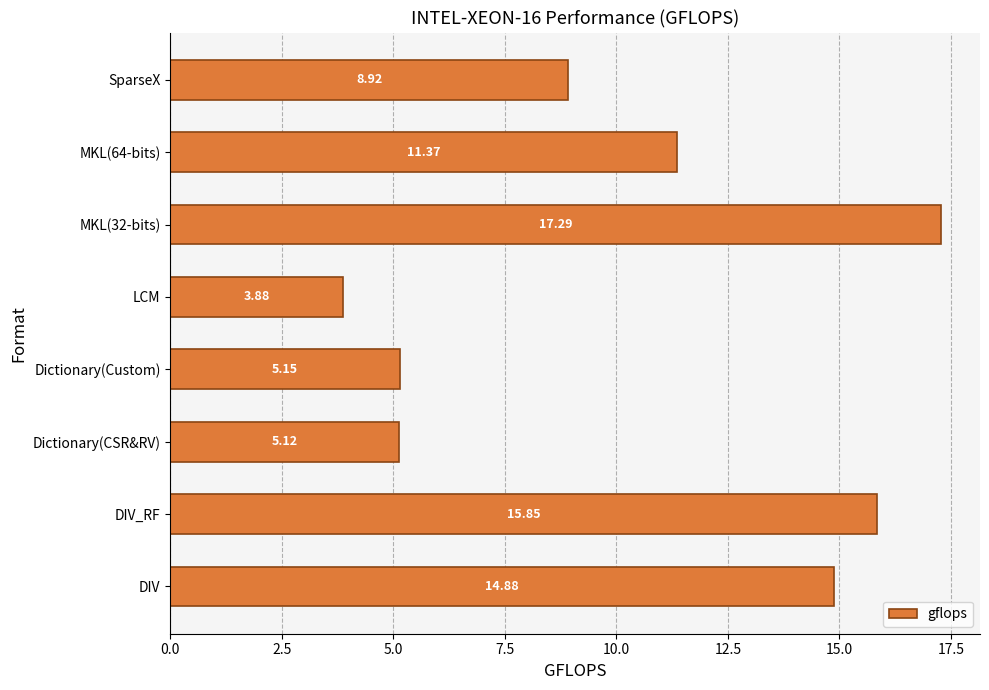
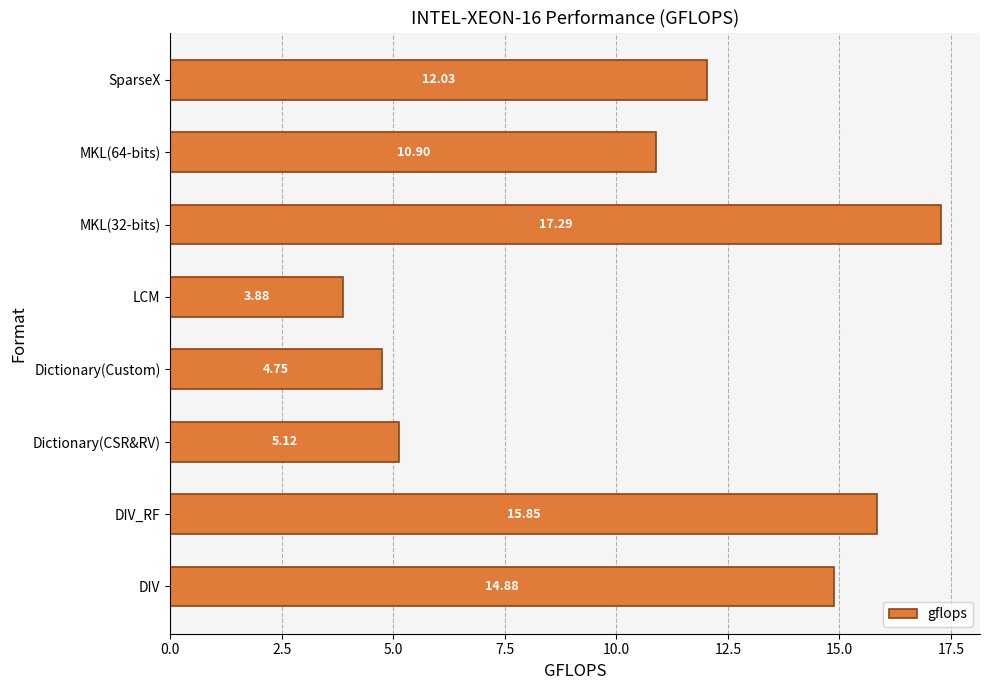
  {
-   "SparseX": 8.92,
-   "MKL(64-bits)": 11.37,
+   "SparseX": 12.03,
+   "MKL(64-bits)": 10.90,
    "MKL(32-bits)": 17.29,
    "LCM": 3.88,
-   "Dictionary(Custom)": 5.15,
+   "Dictionary(Custom)": 4.75,
    "Dictionary(CSR&RV)": 5.12,
    "DIV_RF": 15.85,
    "DIV": 14.88
  }
